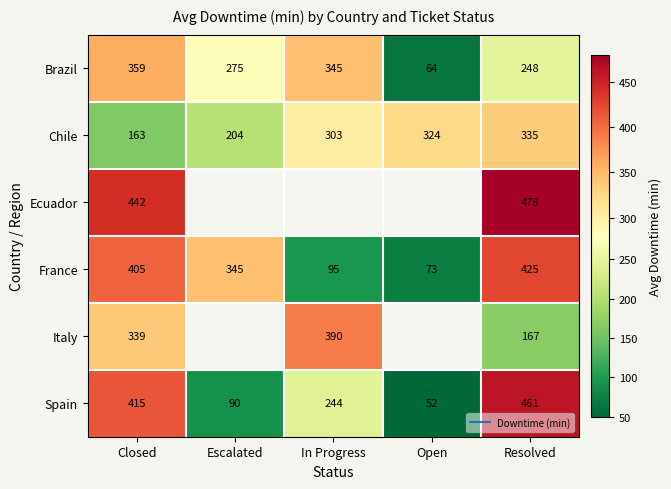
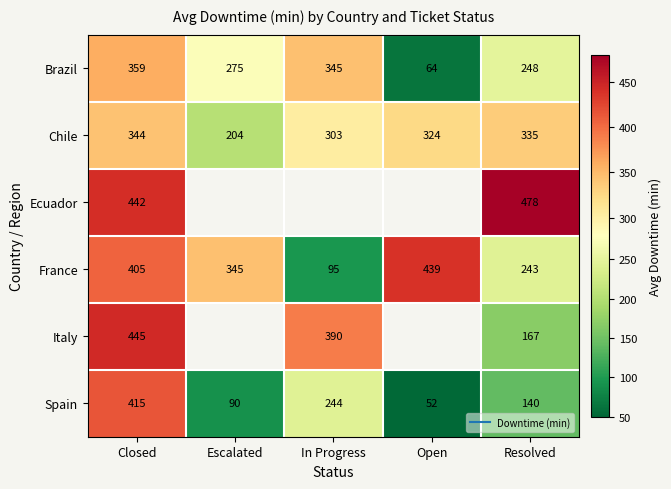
  {
    "Brazil": {
      "Closed": 359,
      "Escalated": 275,
      "In Progress": 345,
      "Open": 64,
      "Resolved": 248
    },
    "Chile": {
-     "Closed": 163,
+     "Closed": 344,
      "Escalated": 204,
      "In Progress": 303,
      "Open": 324,
      "Resolved": 335
    },
    "Ecuador": {
      "Closed": 442,
      "Resolved": 478
    },
    "France": {
      "Closed": 405,
      "Escalated": 345,
      "In Progress": 95,
-     "Open": 73,
-     "Resolved": 425
+     "Open": 439,
+     "Resolved": 243
    },
    "Italy": {
-     "Closed": 339,
+     "Closed": 445,
      "In Progress": 390,
      "Resolved": 167
    },
    "Spain": {
      "Closed": 415,
      "Escalated": 90,
      "In Progress": 244,
      "Open": 52,
-     "Resolved": 461
+     "Resolved": 140
    }
  }
